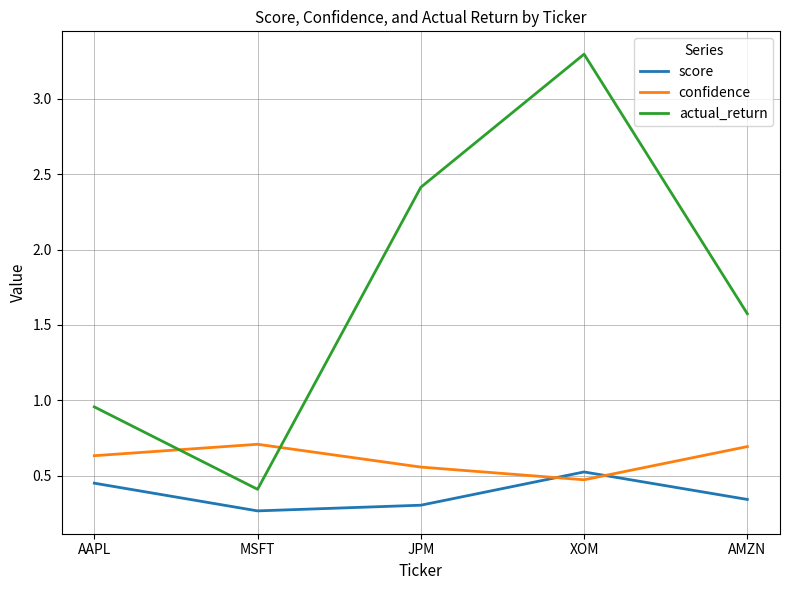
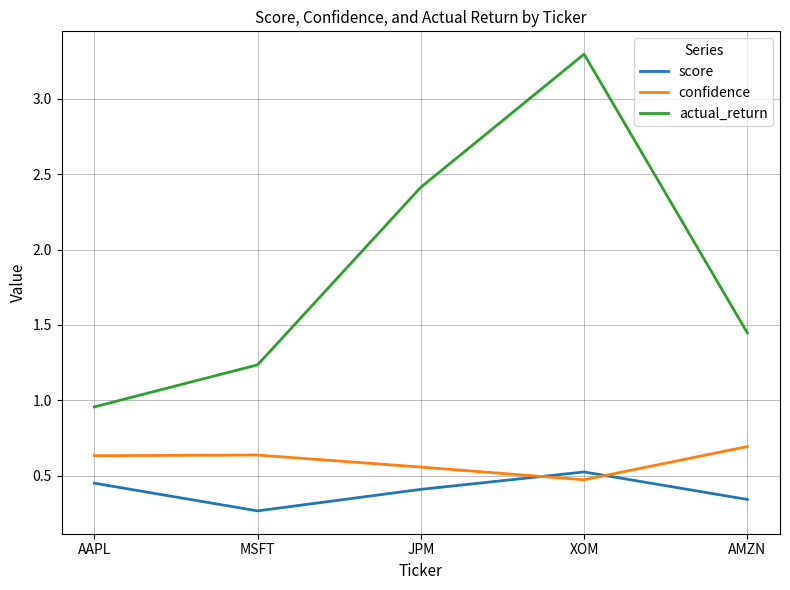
  {
    "score": {
      "AAPL": 0.45,
      "MSFT": 0.27,
-     "JPM": 0.31,
+     "JPM": 0.41,
      "XOM": 0.53,
      "AMZN": 0.34
    },
    "confidence": {
      "AAPL": 0.63,
-     "MSFT": 0.71,
+     "MSFT": 0.64,
      "JPM": 0.56,
      "XOM": 0.47,
      "AMZN": 0.69
    },
    "actual_return": {
      "AAPL": 0.96,
-     "MSFT": 0.41,
+     "MSFT": 1.24,
      "JPM": 2.41,
      "XOM": 3.29,
-     "AMZN": 1.57
+     "AMZN": 1.45
    }
  }
